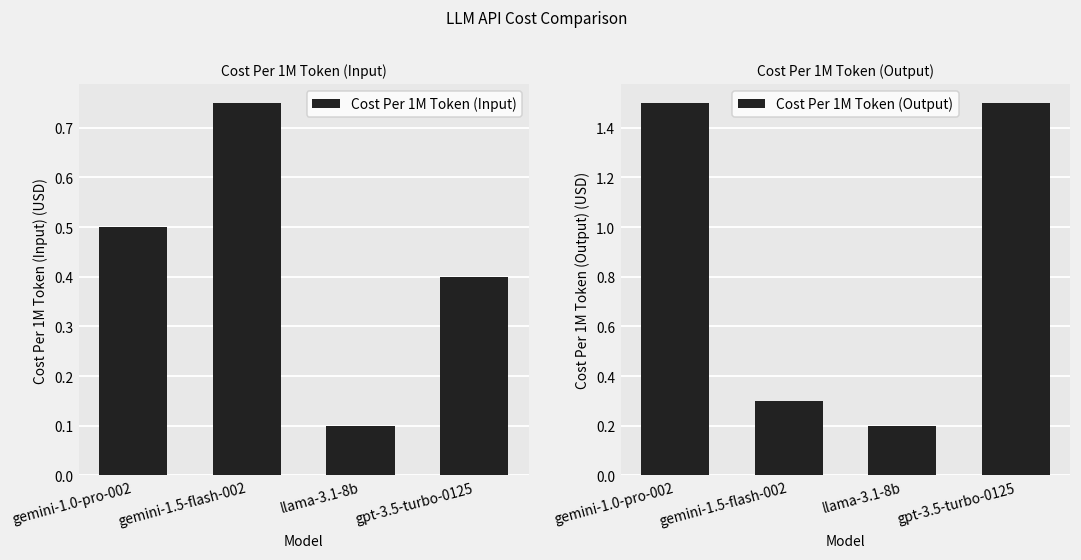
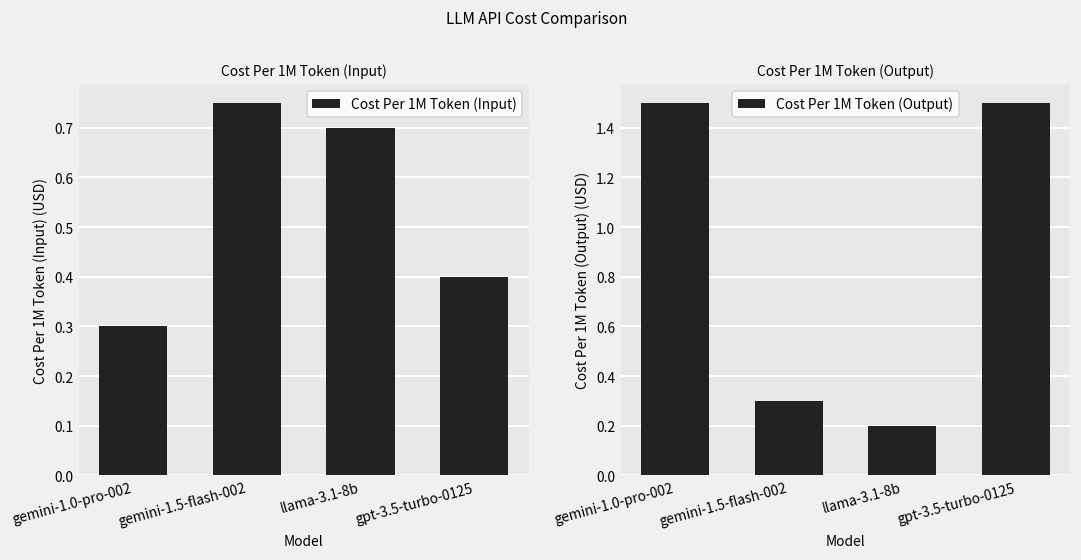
  {
    "Cost Per 1M Token (Input)": {
-     "gemini-1.0-pro-002": 0.5,
+     "gemini-1.0-pro-002": 0.3,
      "gemini-1.5-flash-002": 0.75,
-     "llama-3.1-8b": 0.1,
+     "llama-3.1-8b": 0.7,
      "gpt-3.5-turbo-0125": 0.4
    },
    "Cost Per 1M Token (Output)": {
      "gemini-1.0-pro-002": 1.50,
      "gemini-1.5-flash-002": 0.30,
      "llama-3.1-8b": 0.20,
      "gpt-3.5-turbo-0125": 1.50
    }
  }
